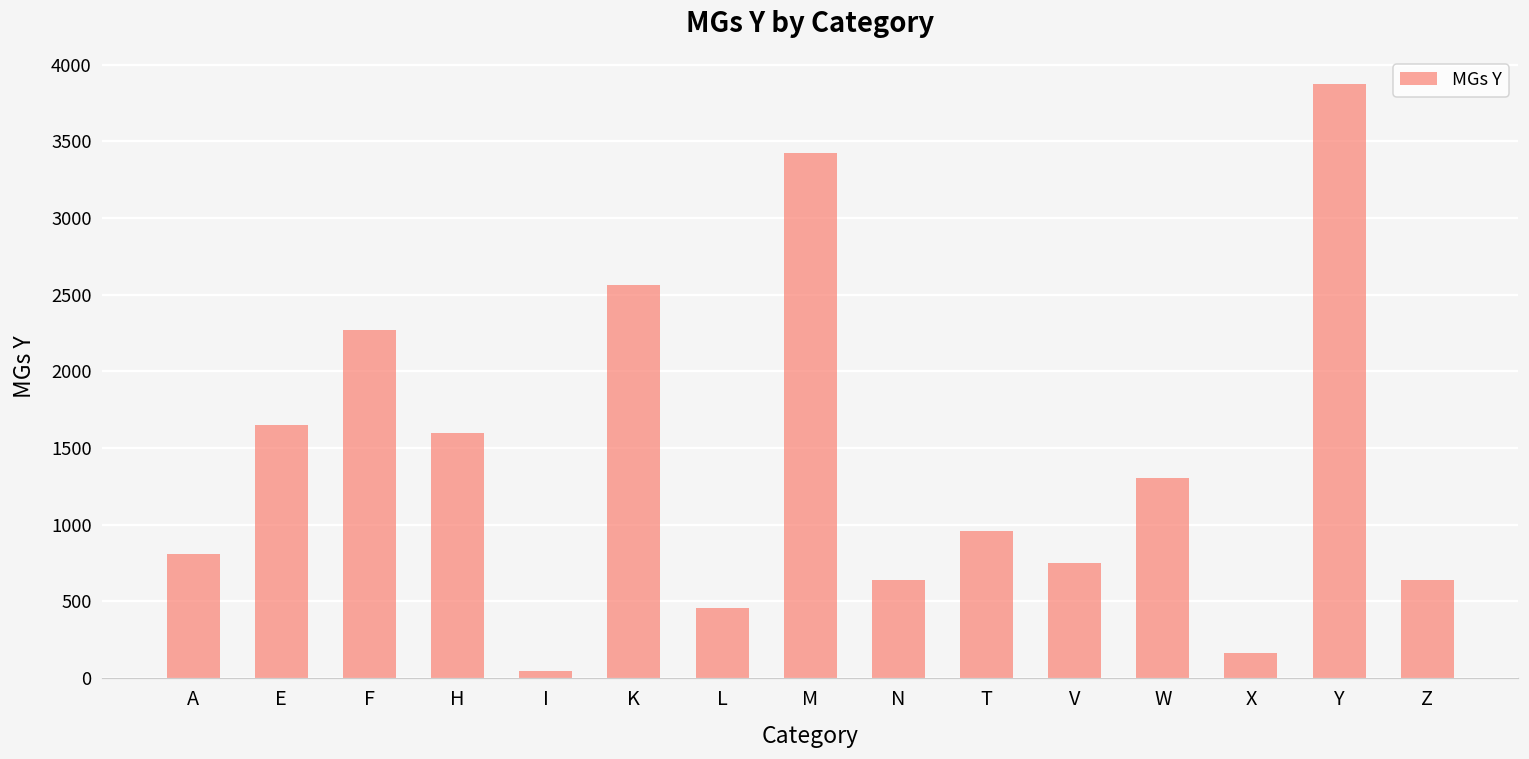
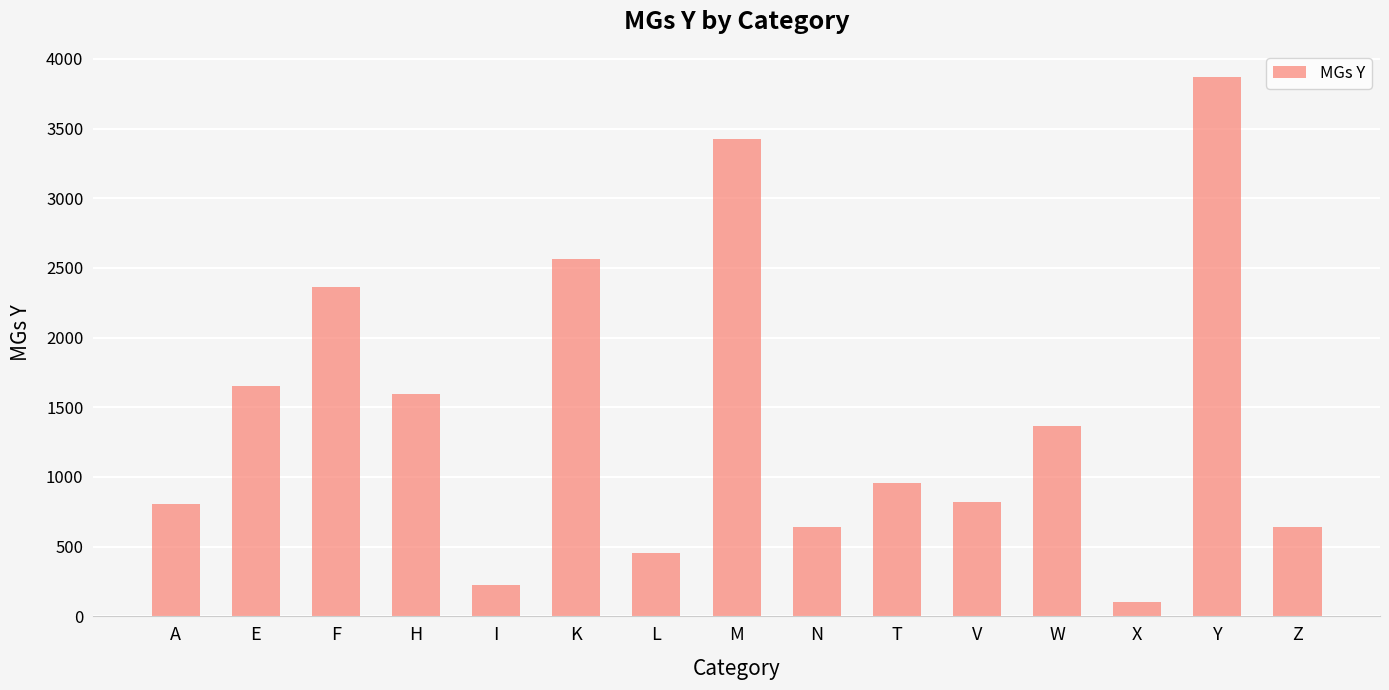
  {
    "A": 810,
    "E": 1650,
-   "F": 2270,
+   "F": 2360,
    "H": 1600,
-   "I": 50,
+   "I": 230,
    "K": 2570,
    "L": 460,
    "M": 3420,
    "N": 640,
    "T": 960,
-   "V": 750,
-   "W": 1300,
-   "X": 170,
+   "V": 820,
+   "W": 1370,
+   "X": 100,
    "Y": 3870,
    "Z": 640
  }
